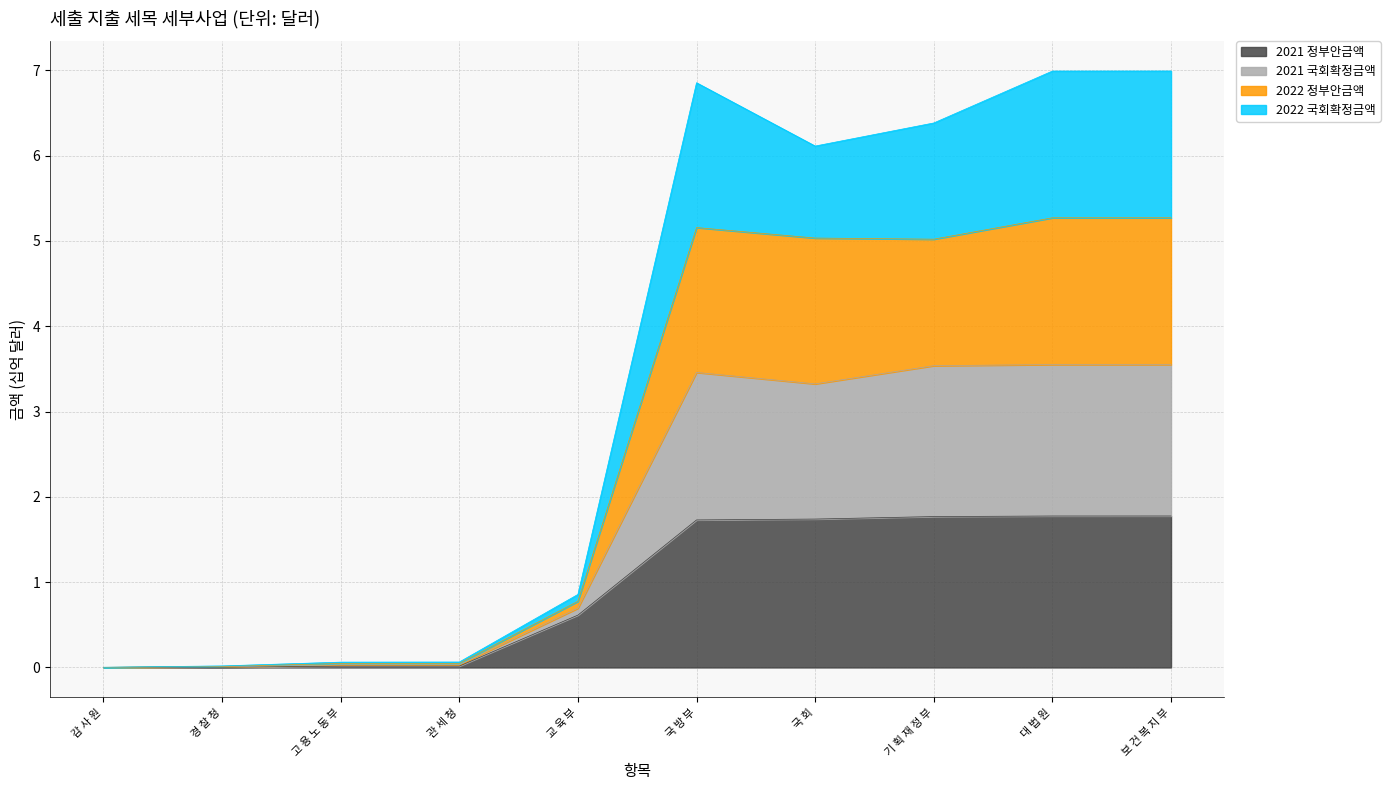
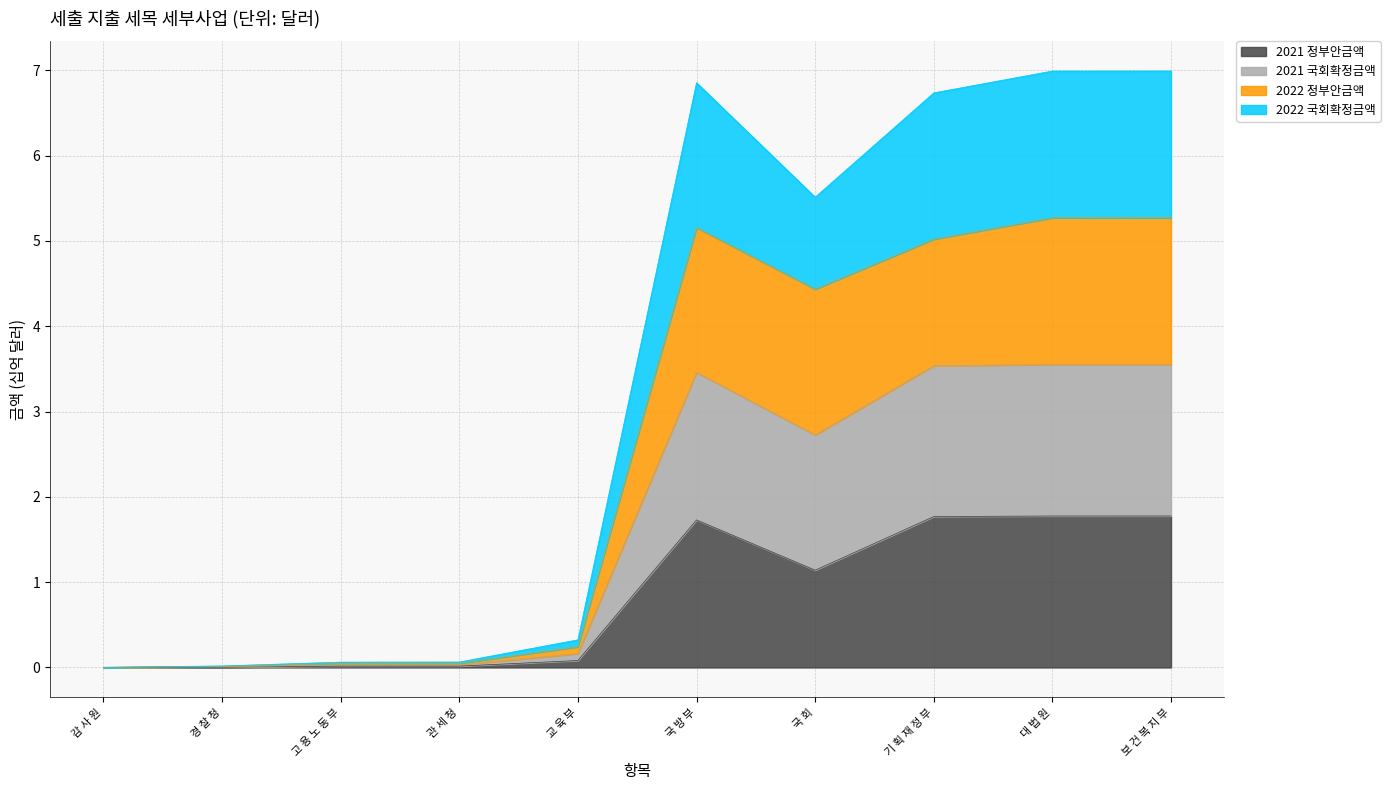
  {
    "2021 정부안금액": {
-     "교 육 부": 0.6,
+     "교 육 부": 0.1,
      "국 방 부": 1.7,
-     "국 회": 1.7,
+     "국 회": 1.1,
      "기 획 재 정 부": 1.8,
      "대 법 원": 1.8,
      "보 건 복 지 부": 1.8
    },
    "2021 국회확정금액": {
      "교 육 부": 0.1,
      "국 방 부": 1.7,
      "국 회": 1.6,
      "기 획 재 정 부": 1.8,
      "대 법 원": 1.8,
      "보 건 복 지 부": 1.8
    },
    "2022 정부안금액": {
      "교 육 부": 0.1,
      "국 방 부": 1.7,
      "국 회": 1.7,
      "기 획 재 정 부": 1.5,
      "대 법 원": 1.7,
      "보 건 복 지 부": 1.7
    },
    "2022 국회확정금액": {
      "교 육 부": 0.1,
      "국 방 부": 1.7,
      "국 회": 1.1,
-     "기 획 재 정 부": 1.4,
+     "기 획 재 정 부": 1.7,
      "대 법 원": 1.7,
      "보 건 복 지 부": 1.7
    }
  }
